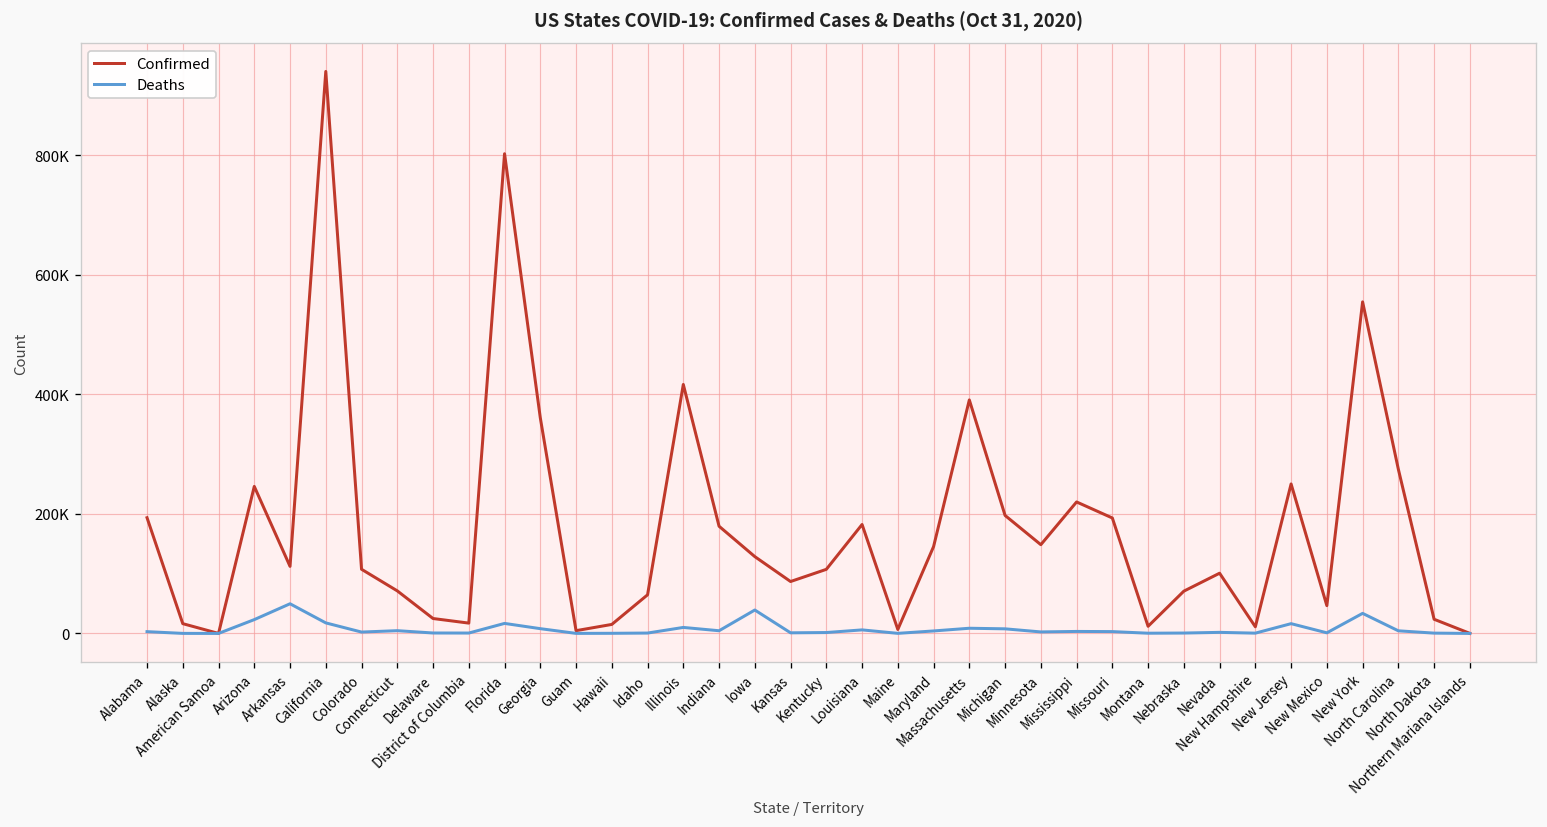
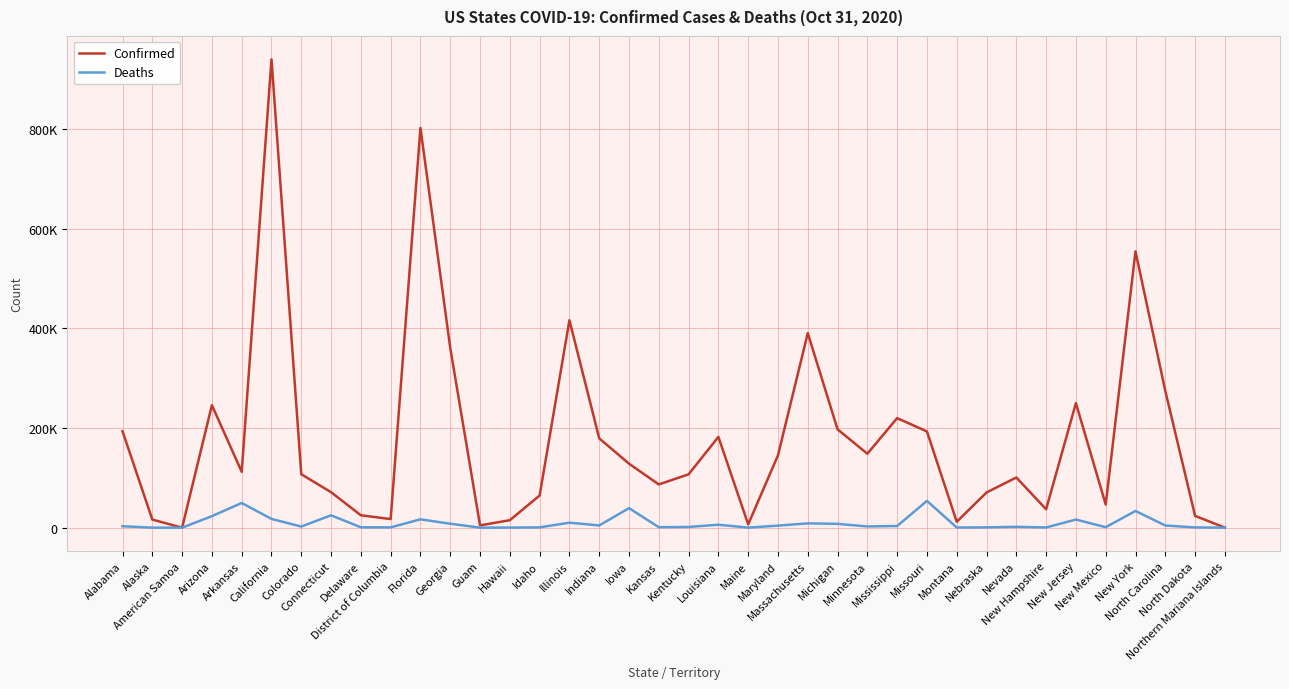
  {
    "Confirmed": {
      "Alabama": 190000,
      "Alaska": 20000,
      "Arizona": 250000,
      "Arkansas": 110000,
      "California": 940000,
      "Colorado": 110000,
      "Connecticut": 70000,
      "Delaware": 20000,
      "District of Columbia": 20000,
      "Florida": 800000,
      "Georgia": 360000,
      "Hawaii": 20000,
      "Idaho": 60000,
      "Illinois": 420000,
      "Indiana": 180000,
      "Iowa": 130000,
      "Kansas": 90000,
      "Kentucky": 110000,
      "Louisiana": 180000,
      "Maine": 10000,
      "Maryland": 150000,
      "Massachusetts": 390000,
      "Michigan": 200000,
      "Minnesota": 150000,
      "Mississippi": 220000,
      "Missouri": 190000,
      "Montana": 10000,
      "Nebraska": 70000,
      "Nevada": 100000,
-     "New Hampshire": 10000,
+     "New Hampshire": 40000,
      "New Jersey": 250000,
      "New Mexico": 50000,
      "New York": 550000,
      "North Carolina": 270000,
      "North Dakota": 20000
    },
    "Deaths": {
      "Alabama": 0,
      "Alaska": 0,
      "Arizona": 20000,
      "Arkansas": 50000,
      "California": 20000,
      "Colorado": 0,
-     "Connecticut": 0,
+     "Connecticut": 20000,
      "Delaware": 0,
      "District of Columbia": 0,
      "Florida": 20000,
      "Georgia": 10000,
      "Hawaii": 0,
      "Idaho": 0,
      "Illinois": 10000,
      "Indiana": 0,
      "Iowa": 40000,
      "Kansas": 0,
      "Kentucky": 0,
      "Louisiana": 10000,
      "Maine": 0,
      "Maryland": 0,
      "Massachusetts": 10000,
      "Michigan": 10000,
      "Minnesota": 0,
      "Mississippi": 0,
-     "Missouri": 0,
+     "Missouri": 50000,
      "Montana": 0,
      "Nebraska": 0,
      "Nevada": 0,
      "New Hampshire": 0,
      "New Jersey": 20000,
      "New Mexico": 0,
      "New York": 30000,
      "North Carolina": 0,
      "North Dakota": 0
    }
  }
